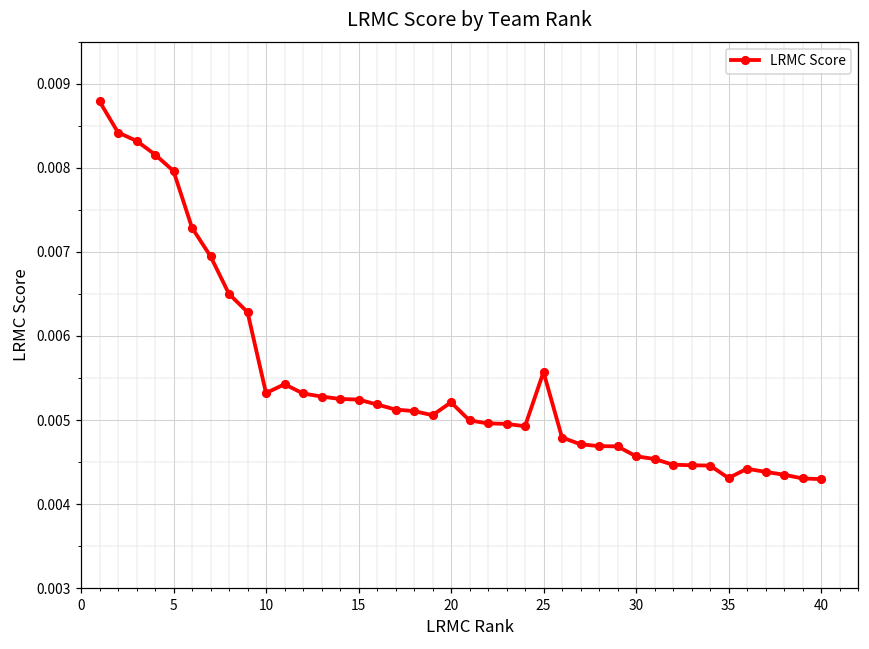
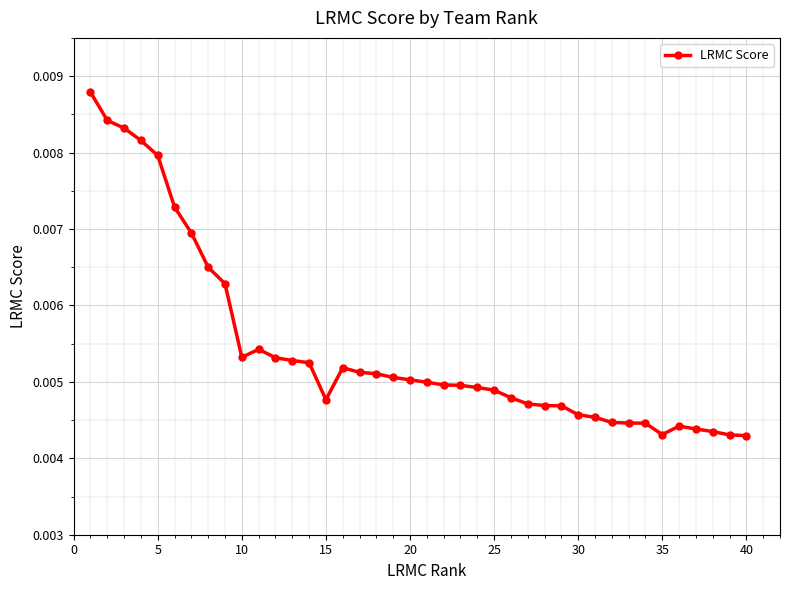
  {
    "5": 0.0080,
    "10": 0.0053,
-   "15": 0.0052,
-   "20": 0.0052,
-   "25": 0.0056,
+   "15": 0.0048,
+   "20": 0.0050,
+   "25": 0.0049,
    "30": 0.0046,
    "35": 0.0043,
    "40": 0.0043
  }
